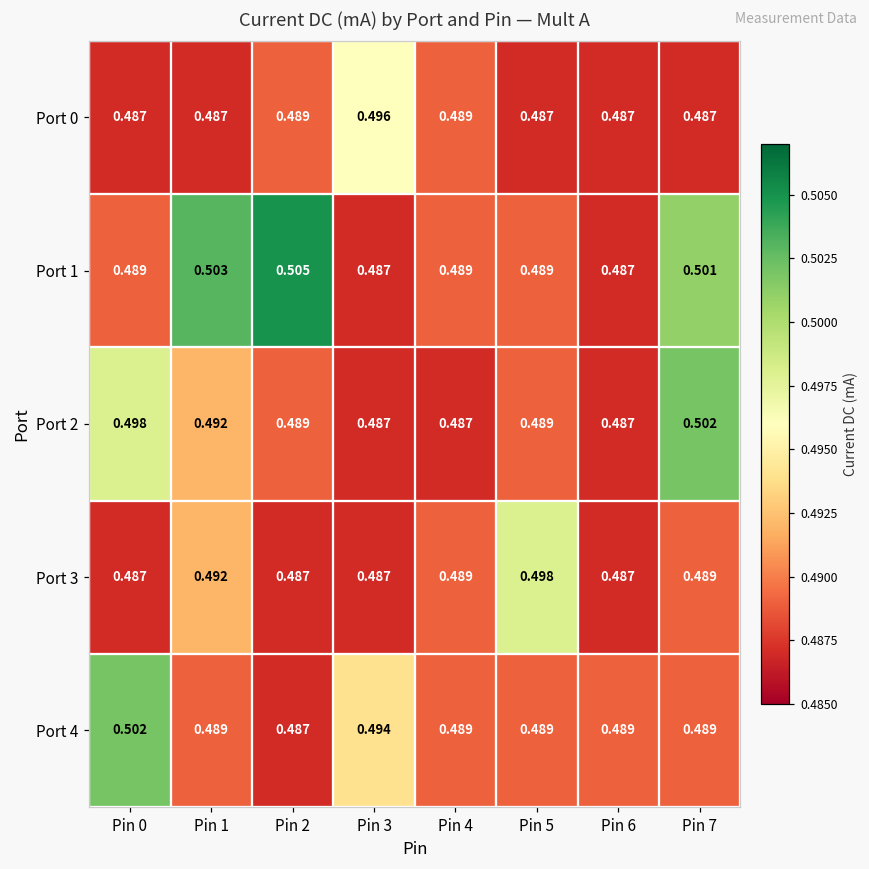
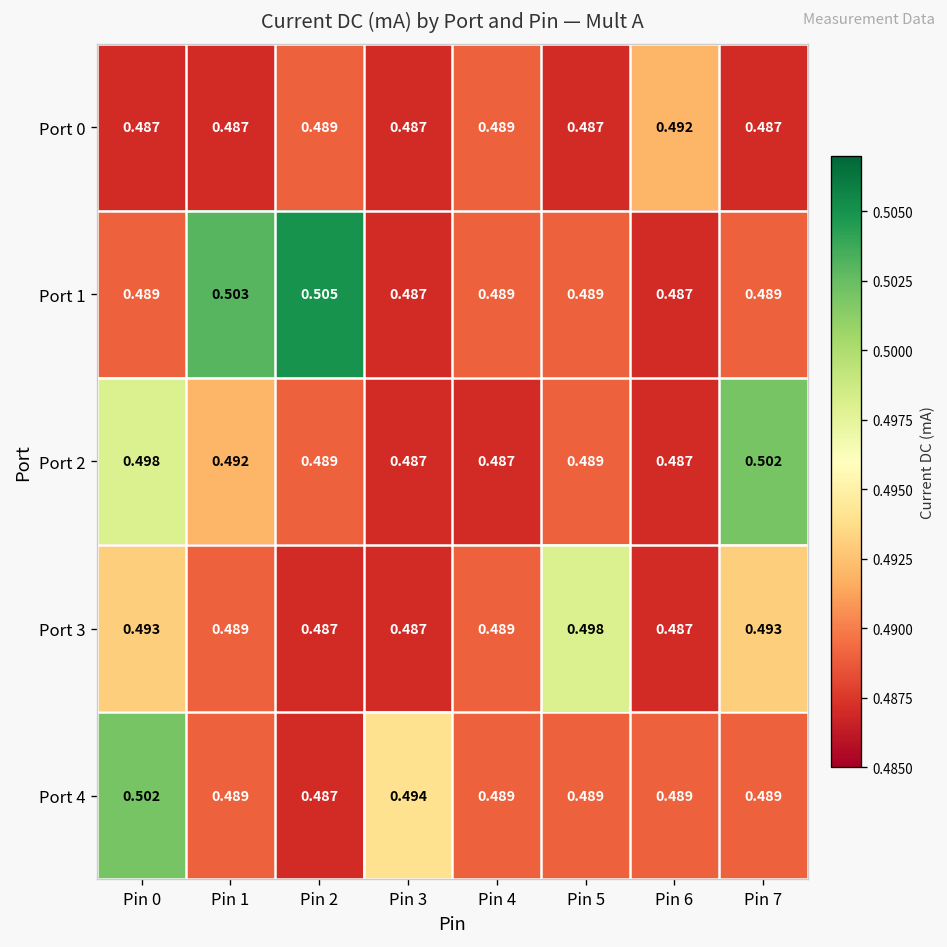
  {
    "Port 0": {
      "Pin 0": 0.487,
      "Pin 1": 0.487,
      "Pin 2": 0.489,
-     "Pin 3": 0.496,
+     "Pin 3": 0.487,
      "Pin 4": 0.489,
      "Pin 5": 0.487,
-     "Pin 6": 0.487,
+     "Pin 6": 0.492,
      "Pin 7": 0.487
    },
    "Port 1": {
      "Pin 0": 0.489,
      "Pin 1": 0.503,
      "Pin 2": 0.505,
      "Pin 3": 0.487,
      "Pin 4": 0.489,
      "Pin 5": 0.489,
      "Pin 6": 0.487,
-     "Pin 7": 0.501
+     "Pin 7": 0.489
    },
    "Port 2": {
      "Pin 0": 0.498,
      "Pin 1": 0.492,
      "Pin 2": 0.489,
      "Pin 3": 0.487,
      "Pin 4": 0.487,
      "Pin 5": 0.489,
      "Pin 6": 0.487,
      "Pin 7": 0.502
    },
    "Port 3": {
-     "Pin 0": 0.487,
-     "Pin 1": 0.492,
+     "Pin 0": 0.493,
+     "Pin 1": 0.489,
      "Pin 2": 0.487,
      "Pin 3": 0.487,
      "Pin 4": 0.489,
      "Pin 5": 0.498,
      "Pin 6": 0.487,
-     "Pin 7": 0.489
+     "Pin 7": 0.493
    },
    "Port 4": {
      "Pin 0": 0.502,
      "Pin 1": 0.489,
      "Pin 2": 0.487,
      "Pin 3": 0.494,
      "Pin 4": 0.489,
      "Pin 5": 0.489,
      "Pin 6": 0.489,
      "Pin 7": 0.489
    }
  }
